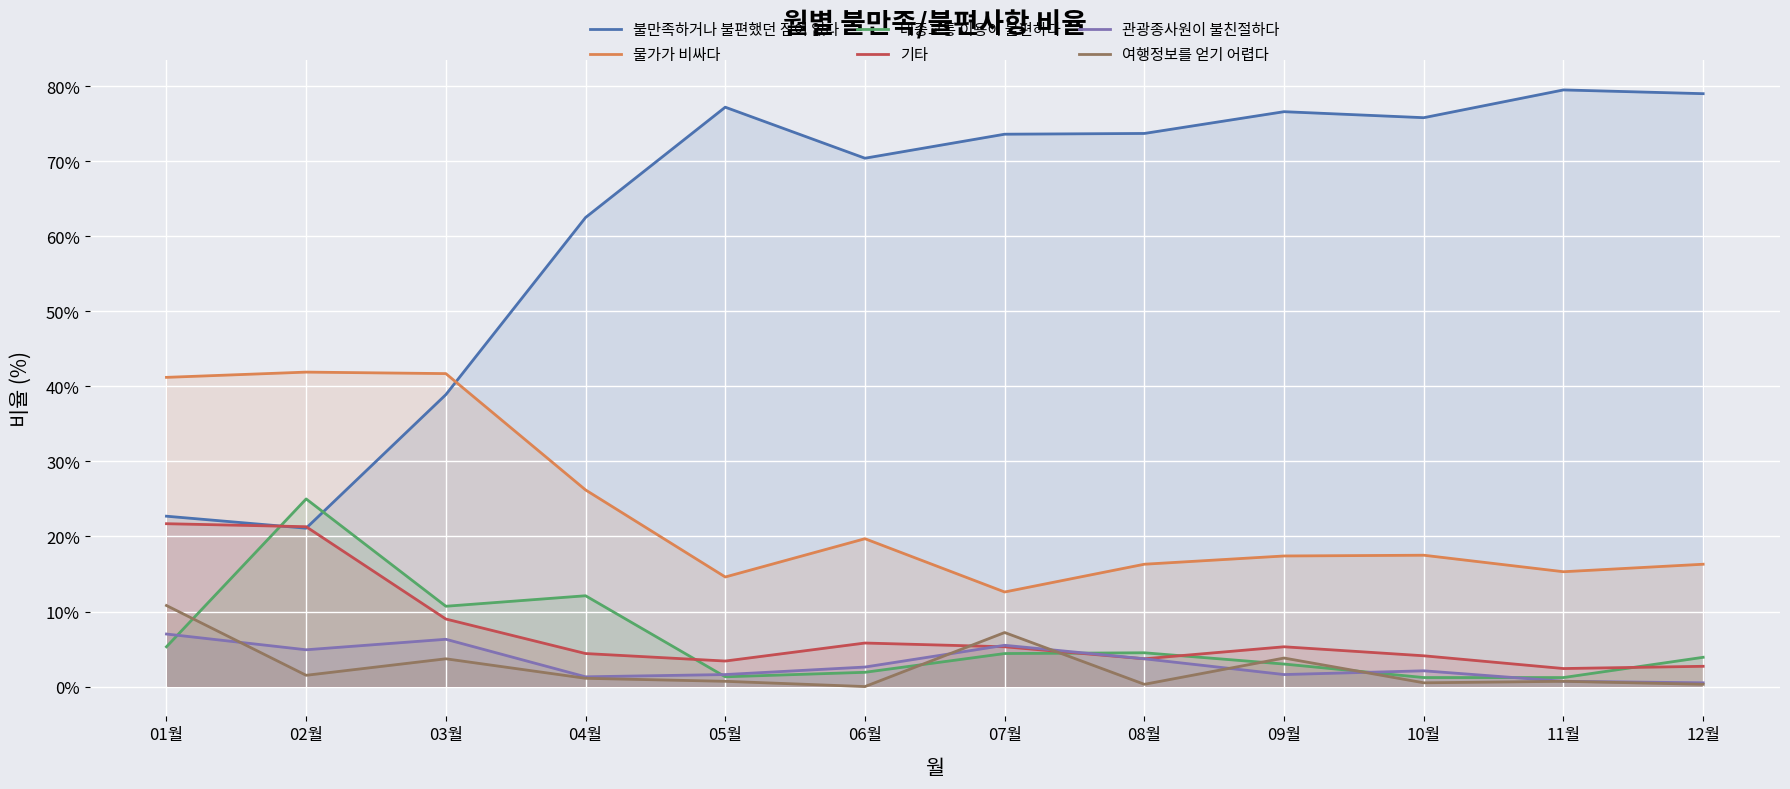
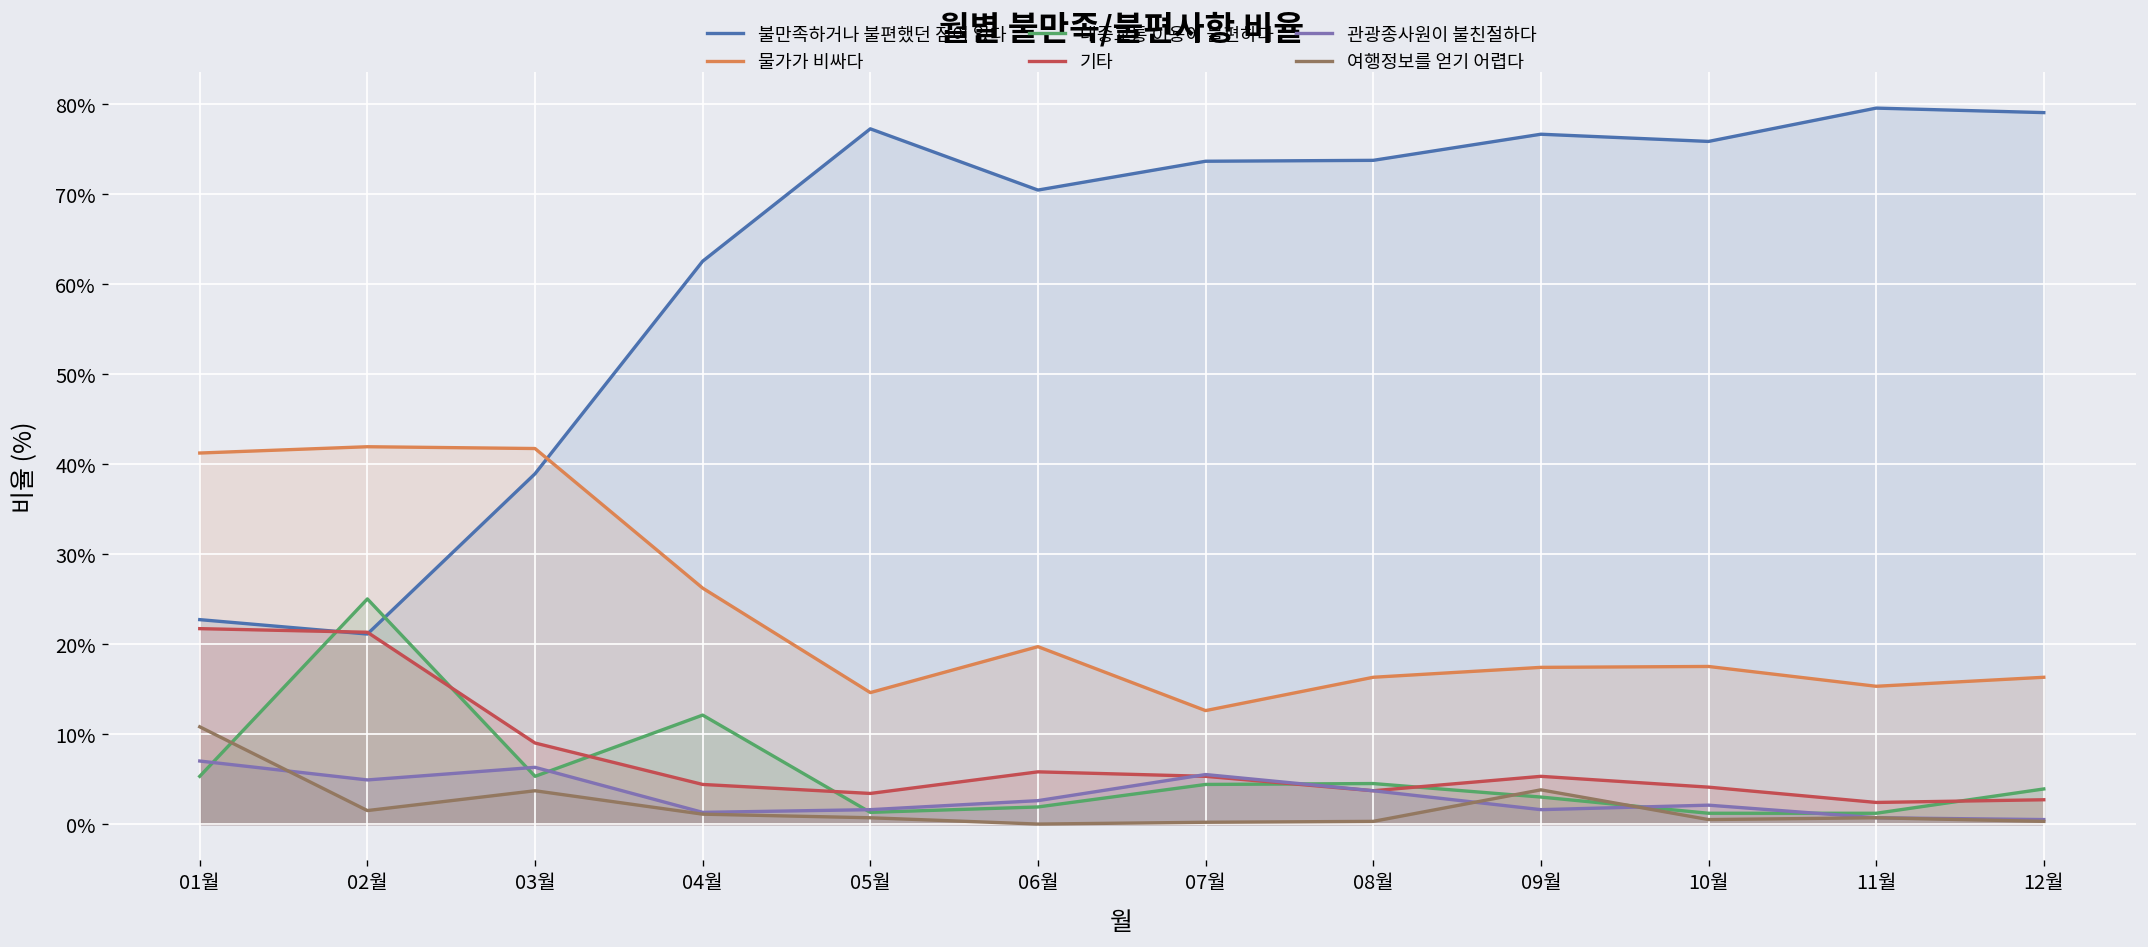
  {
    "대중교통 이용이 불편하다": {
      "01월": "5%",
      "02월": "25%",
-     "03월": "11%",
+     "03월": "5%",
      "04월": "12%",
      "06월": "2%",
      "07월": "4%",
      "08월": "5%",
      "09월": "3%",
      "10월": "1%",
      "11월": "1%",
      "12월": "4%"
    },
    "여행정보를 얻기 어렵다": {
      "01월": "11%",
      "02월": "2%",
      "03월": "4%",
      "05월": "1%",
      "06월": "0%",
-     "07월": "7%",
+     "07월": "0%",
      "08월": "0%",
      "09월": "4%",
      "10월": "1%"
    }
  }
